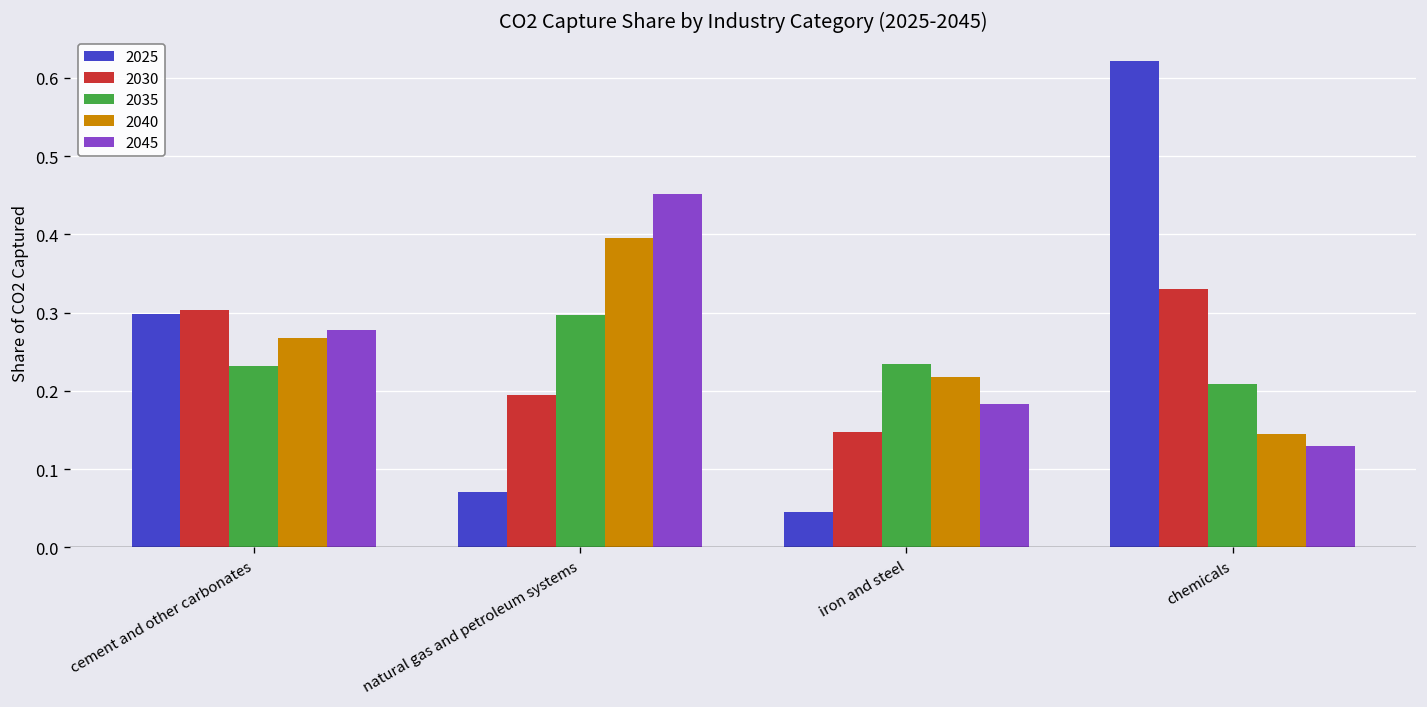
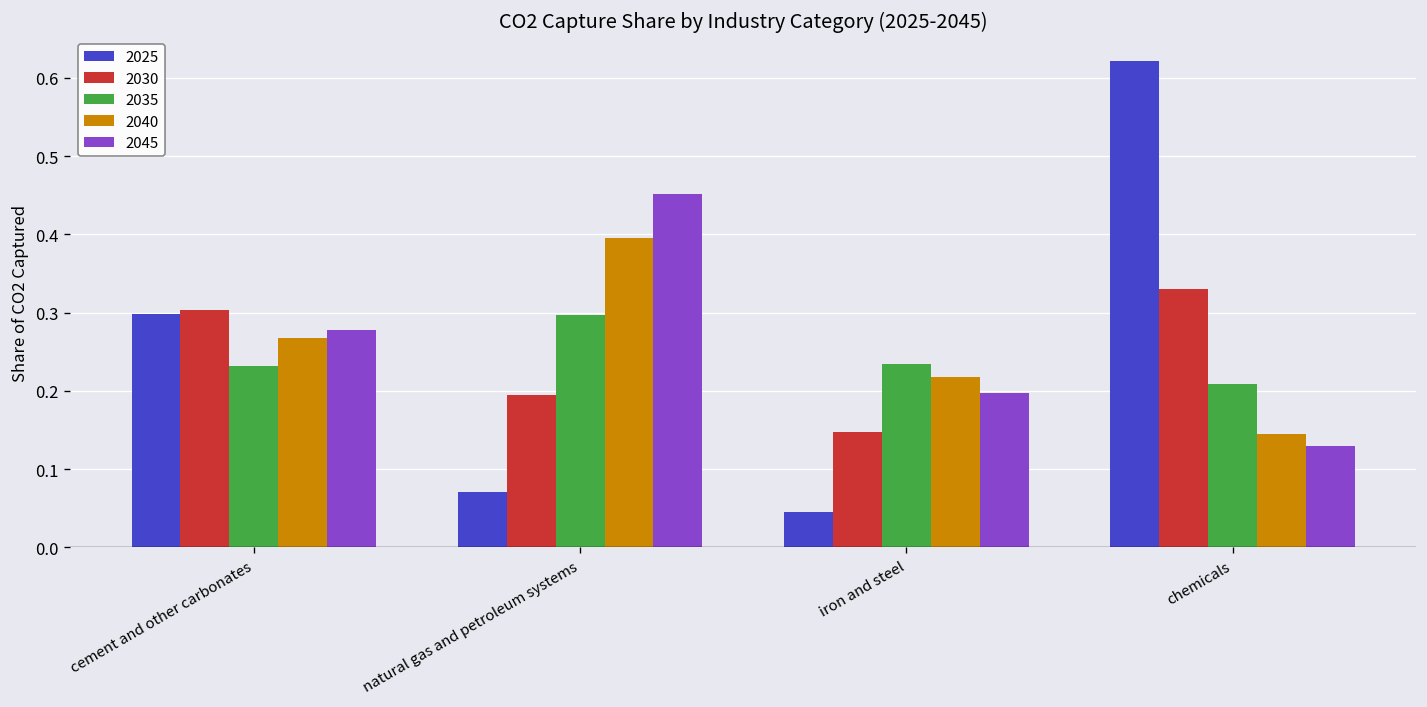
  {
    "2025": {
      "cement and other carbonates": 0.30,
      "natural gas and petroleum systems": 0.07,
      "iron and steel": 0.05,
      "chemicals": 0.62
    },
    "2030": {
      "cement and other carbonates": 0.30,
      "natural gas and petroleum systems": 0.19,
      "iron and steel": 0.15,
      "chemicals": 0.33
    },
    "2035": {
      "cement and other carbonates": 0.23,
      "natural gas and petroleum systems": 0.30,
      "iron and steel": 0.23,
      "chemicals": 0.21
    },
    "2040": {
      "cement and other carbonates": 0.27,
      "natural gas and petroleum systems": 0.40,
      "iron and steel": 0.22,
      "chemicals": 0.15
    },
    "2045": {
      "cement and other carbonates": 0.28,
      "natural gas and petroleum systems": 0.45,
-     "iron and steel": 0.18,
+     "iron and steel": 0.20,
      "chemicals": 0.13
    }
  }
